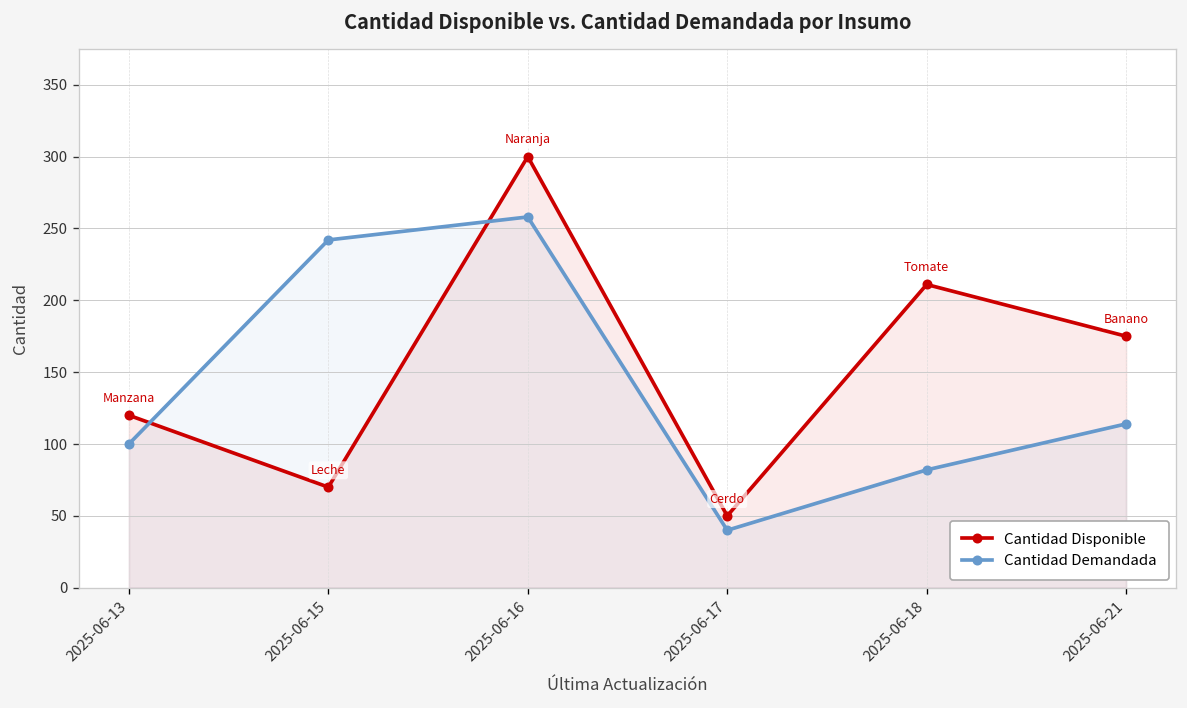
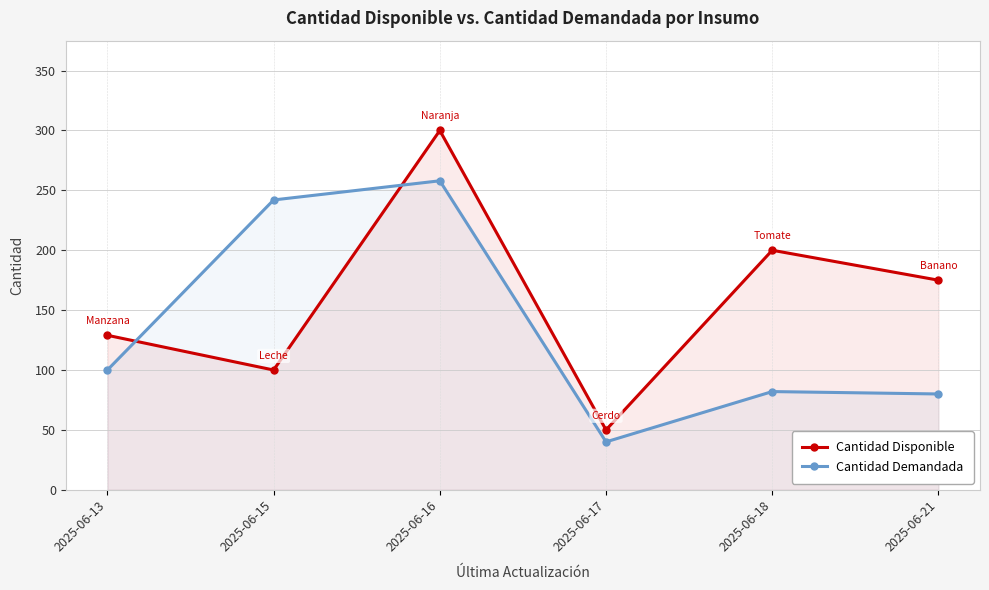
  {
    "Cantidad Disponible": {
-     "2025-06-13": 120,
-     "2025-06-15": 70,
+     "2025-06-13": 129,
+     "2025-06-15": 100,
      "2025-06-16": 300,
      "2025-06-17": 50,
-     "2025-06-18": 211,
+     "2025-06-18": 200,
      "2025-06-21": 175
    },
    "Cantidad Demandada": {
      "2025-06-13": 100,
      "2025-06-15": 242,
      "2025-06-16": 258,
      "2025-06-17": 40,
      "2025-06-18": 82,
-     "2025-06-21": 114
+     "2025-06-21": 80
    }
  }
